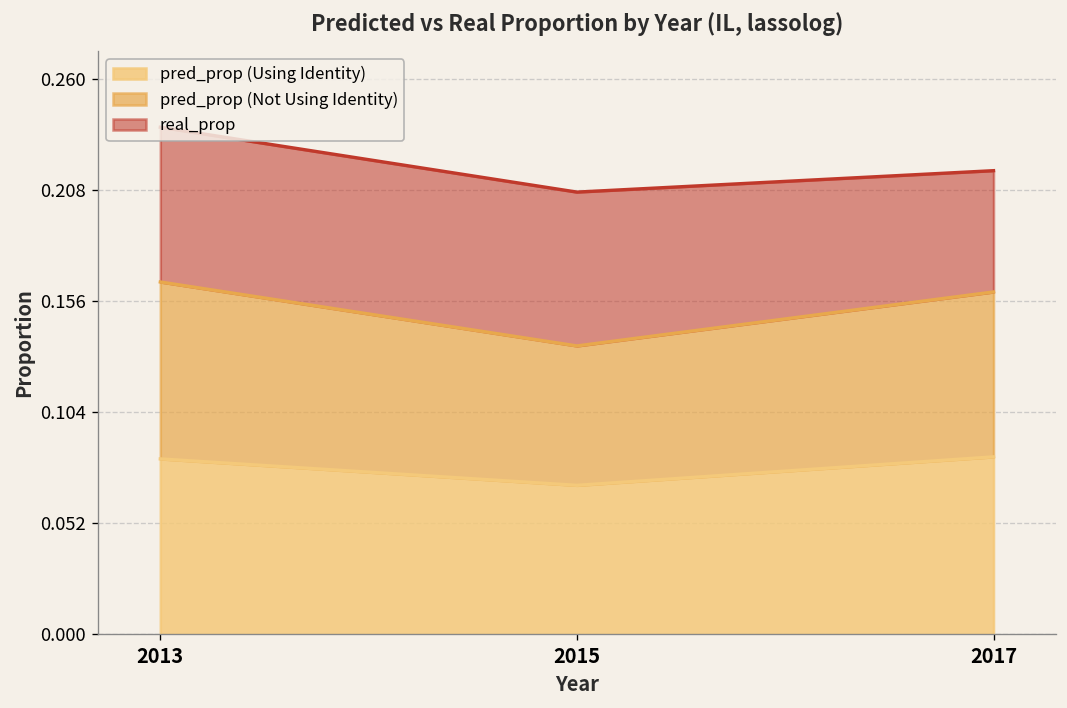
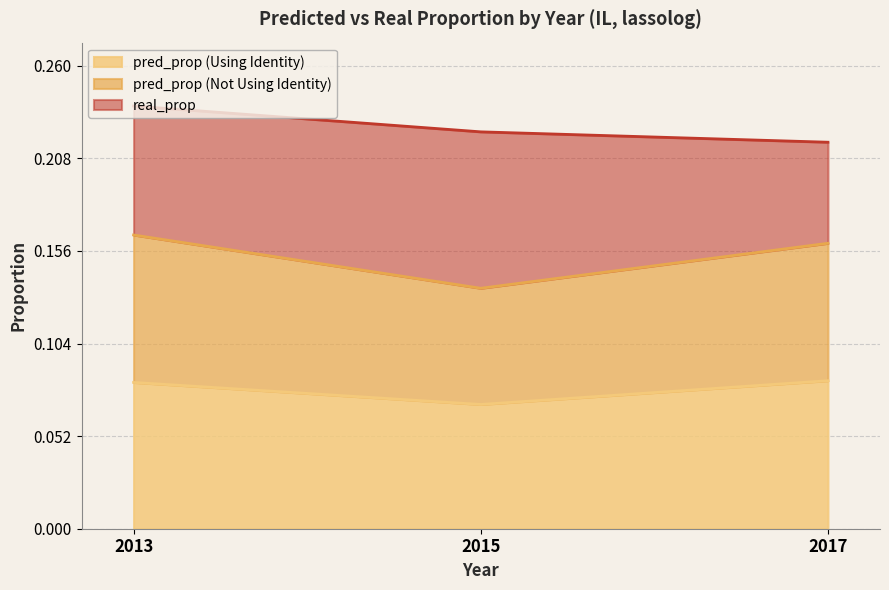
  {
    "real_prop": {
-     "2015": 0.072,
+     "2015": 0.088,
      "2017": 0.057
    }
  }
